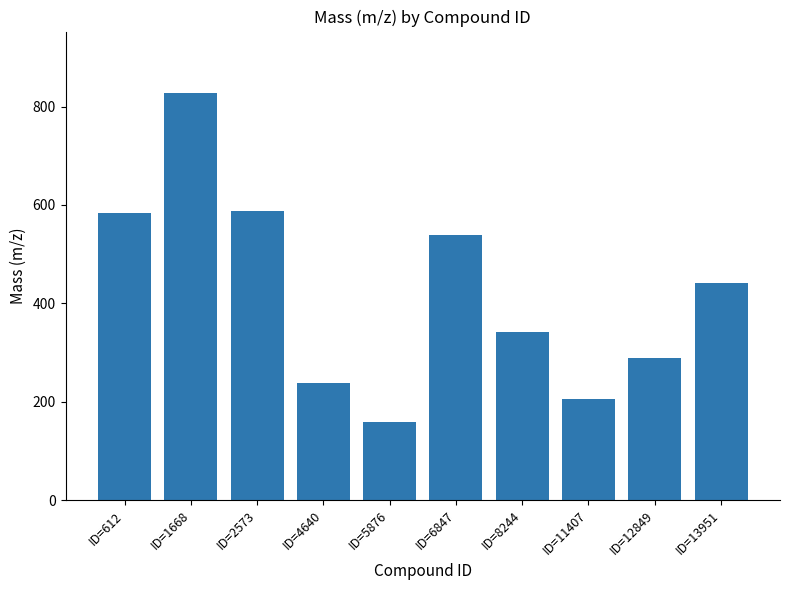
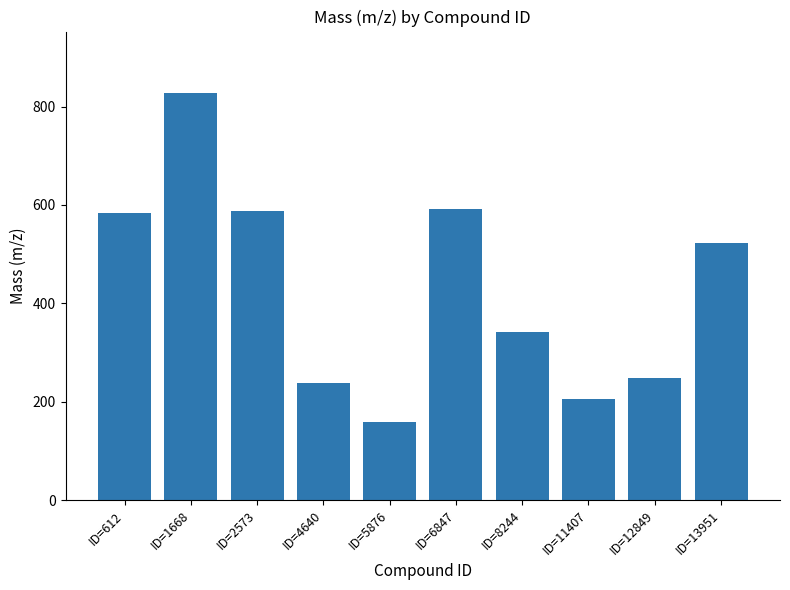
  {
    "ID=612": 580,
    "ID=1668": 830,
    "ID=2573": 590,
    "ID=4640": 240,
    "ID=5876": 160,
-   "ID=6847": 540,
+   "ID=6847": 590,
    "ID=8244": 340,
    "ID=11407": 210,
-   "ID=12849": 290,
-   "ID=13951": 440
+   "ID=12849": 250,
+   "ID=13951": 520
  }
